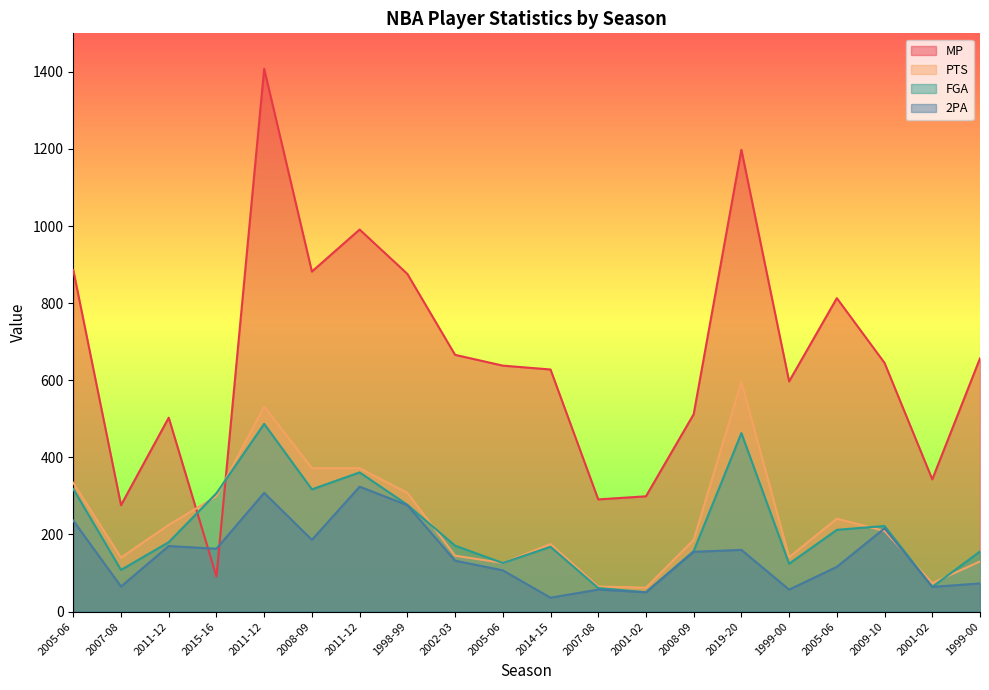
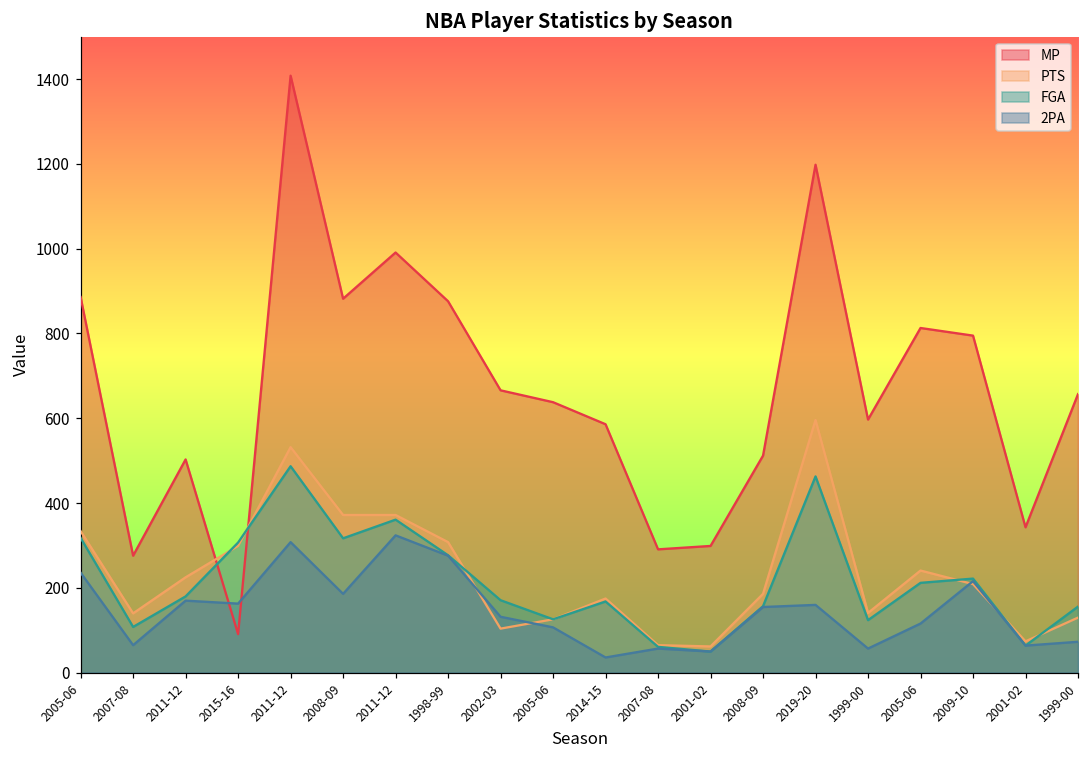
  {
    "MP": {
      "2015-16": 90,
      "1998-99": 880,
      "2002-03": 670,
-     "2014-15": 630,
+     "2014-15": 590,
      "2019-20": 1200,
-     "2009-10": 650
+     "2009-10": 800
    },
    "PTS": {
      "2015-16": 300,
      "1998-99": 310,
-     "2002-03": 150,
+     "2002-03": 100,
      "2014-15": 180,
      "2019-20": 600,
      "2009-10": 210
    }
  }
